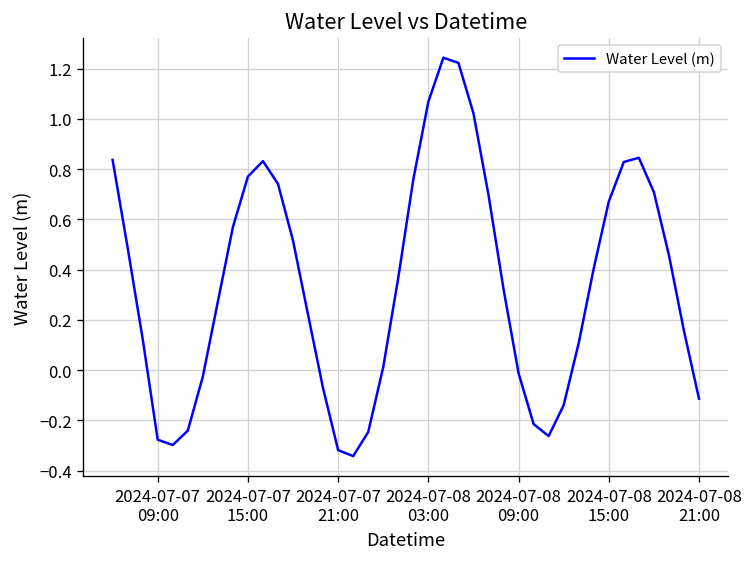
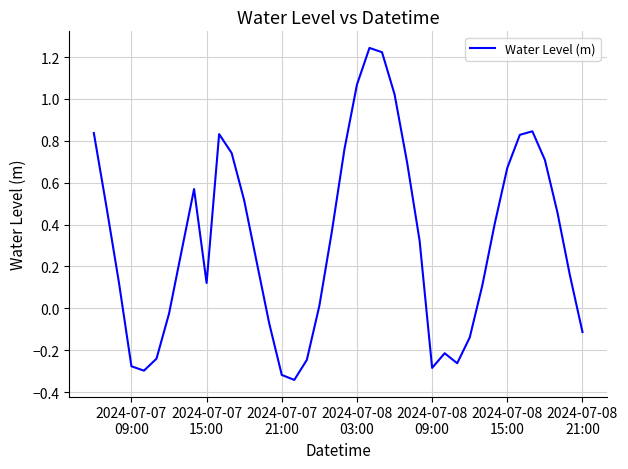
  {
    "2024-07-07 09:00": -0.28,
-   "2024-07-07 15:00": 0.77,
+   "2024-07-07 15:00": 0.12,
    "2024-07-07 21:00": -0.32,
    "2024-07-08 03:00": 1.07,
-   "2024-07-08 09:00": -0.01,
+   "2024-07-08 09:00": -0.28,
    "2024-07-08 15:00": 0.67,
    "2024-07-08 21:00": -0.11
  }
